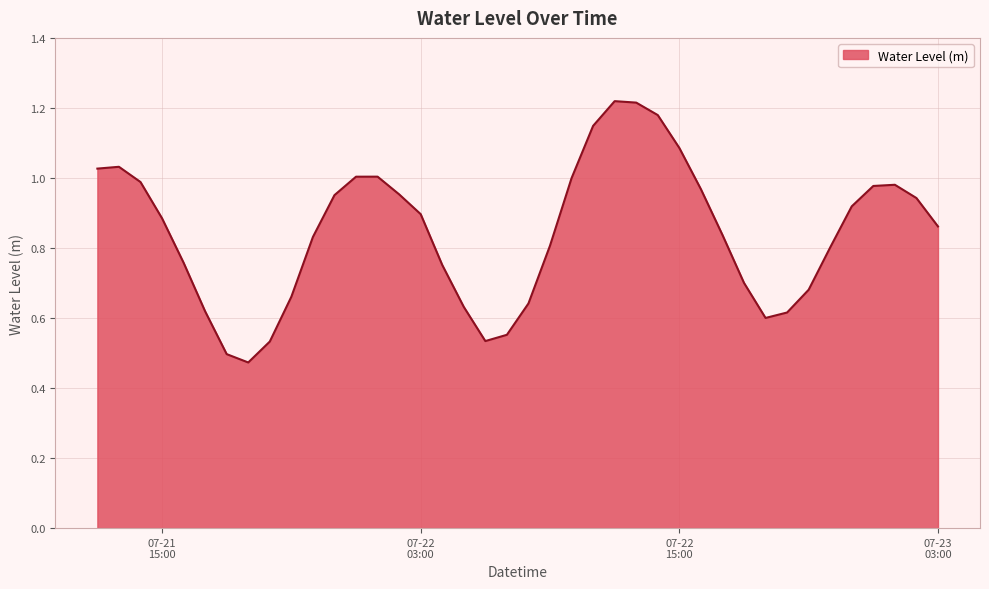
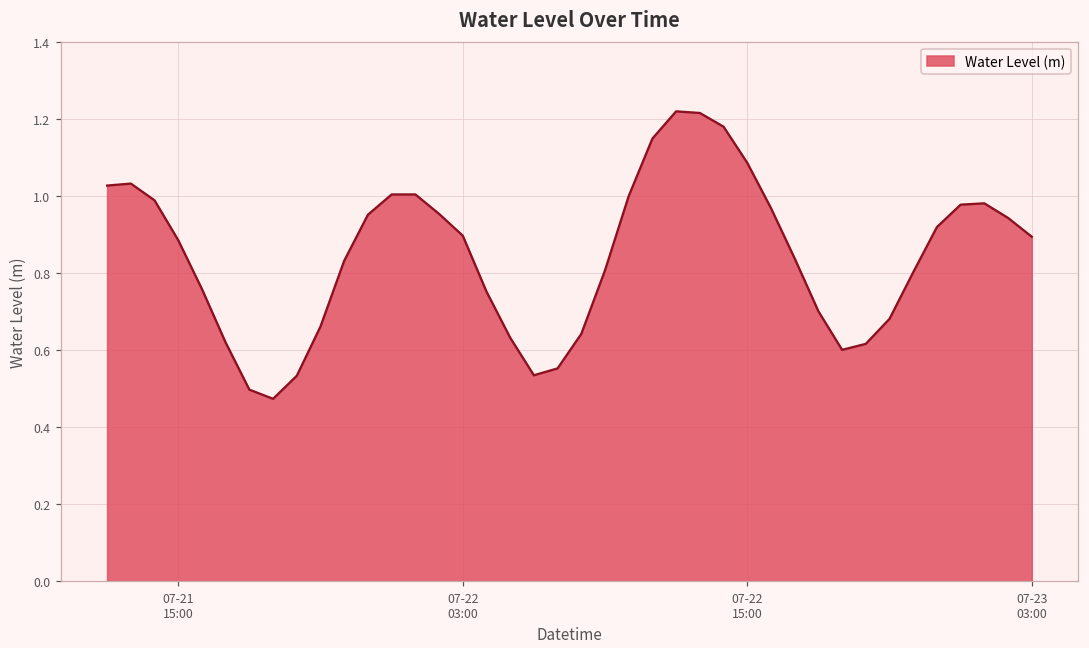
  {
    "07-21 15:00": 0.88,
    "07-22 03:00": 0.90,
    "07-22 15:00": 1.09,
-   "07-23 03:00": 0.86
+   "07-23 03:00": 0.89
  }
